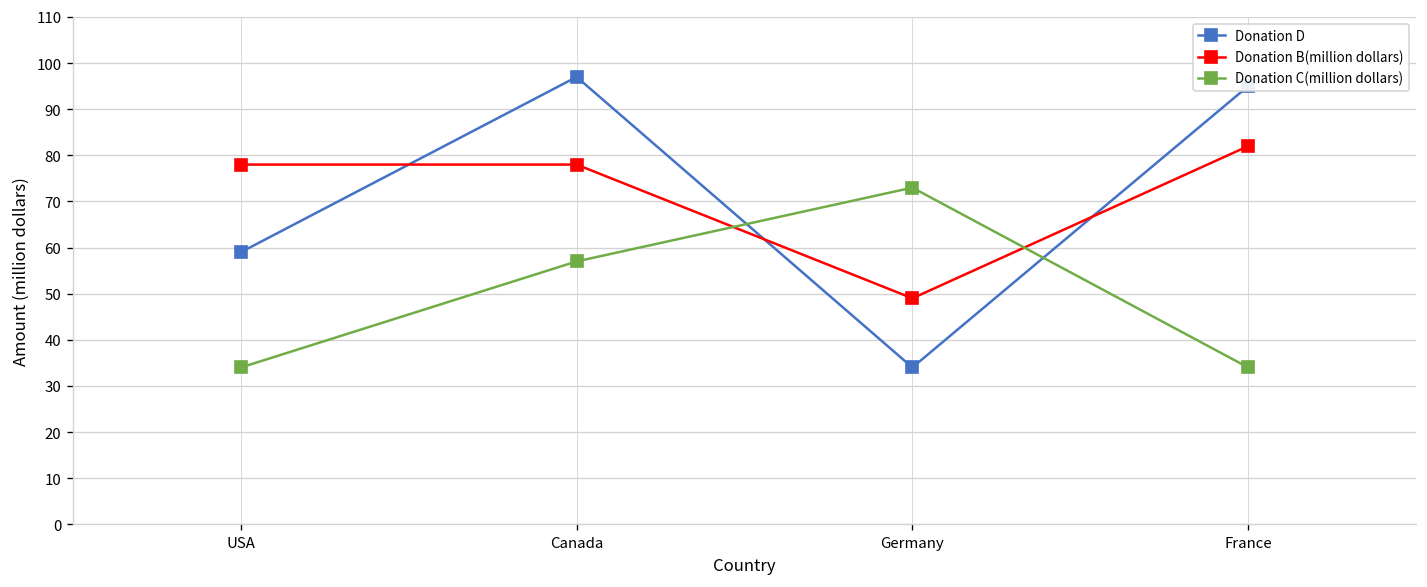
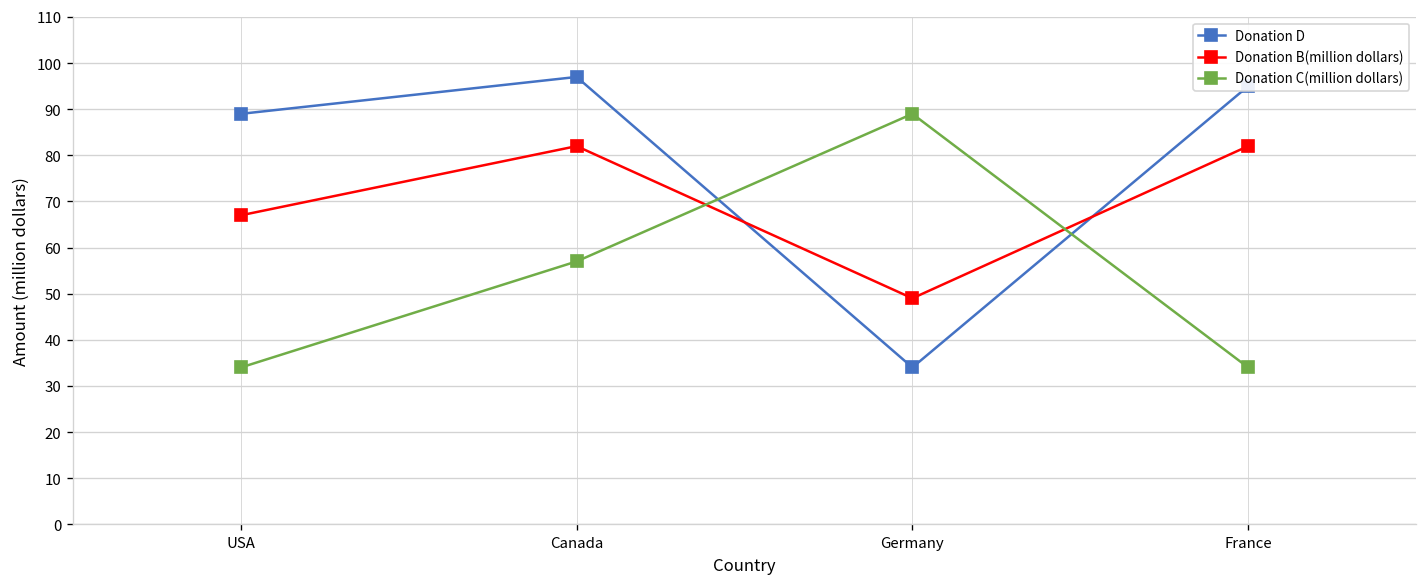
  {
    "Donation D": {
-     "USA": 59,
+     "USA": 89,
      "Canada": 97,
      "Germany": 34,
      "France": 95
    },
    "Donation B(million dollars)": {
-     "USA": 78,
-     "Canada": 78,
+     "USA": 67,
+     "Canada": 82,
      "Germany": 49,
      "France": 82
    },
    "Donation C(million dollars)": {
      "USA": 34,
      "Canada": 57,
-     "Germany": 73,
+     "Germany": 89,
      "France": 34
    }
  }
